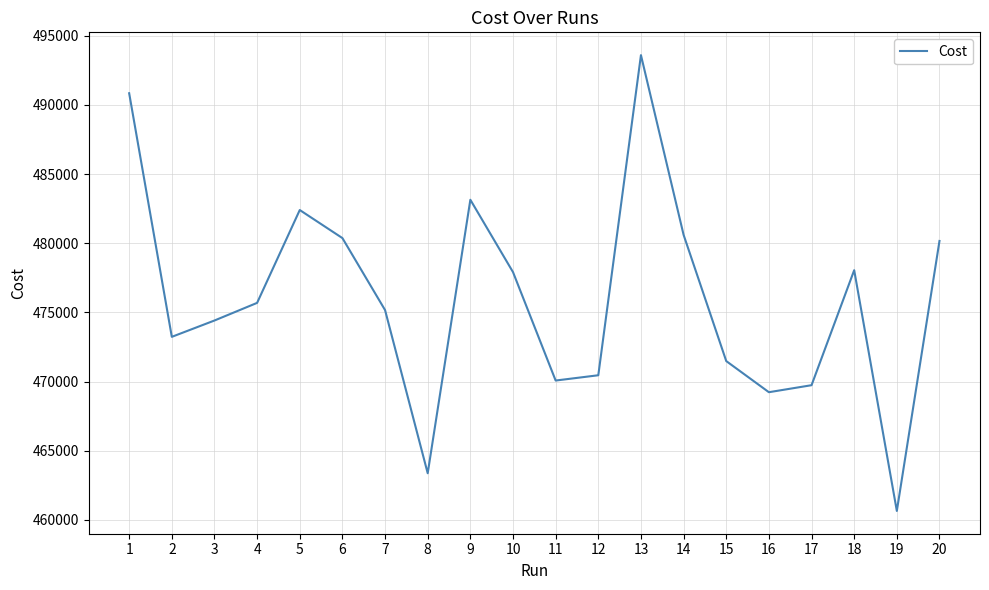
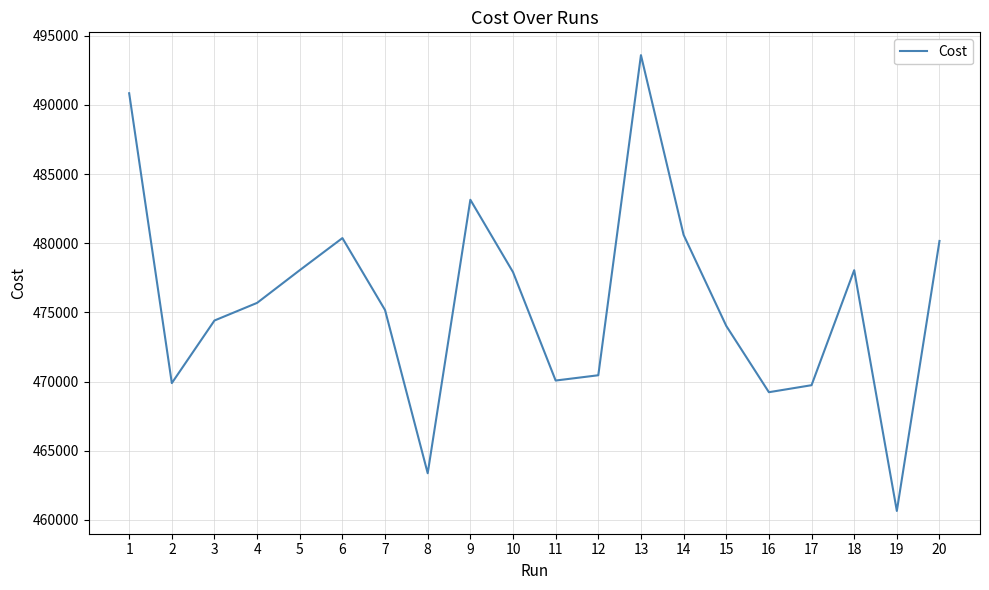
  {
    "1": 490800,
-   "2": 473200,
+   "2": 469900,
    "3": 474400,
    "4": 475700,
-   "5": 482400,
+   "5": 478100,
    "6": 480400,
    "7": 475200,
    "8": 463400,
    "9": 483100,
    "10": 477900,
    "11": 470100,
    "12": 470500,
    "13": 493600,
    "14": 480600,
-   "15": 471500,
+   "15": 474000,
    "16": 469200,
    "17": 469700,
    "18": 478100,
    "19": 460700,
    "20": 480200
  }
